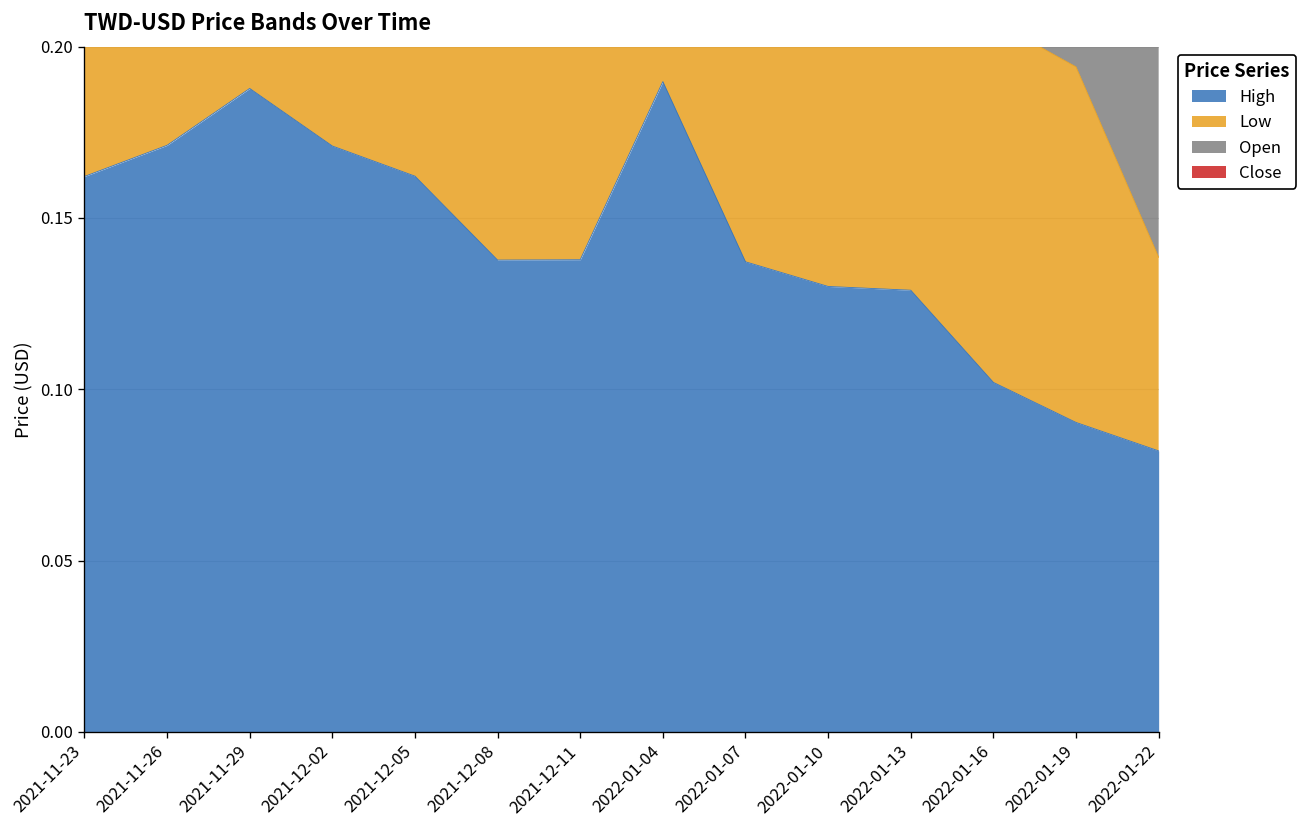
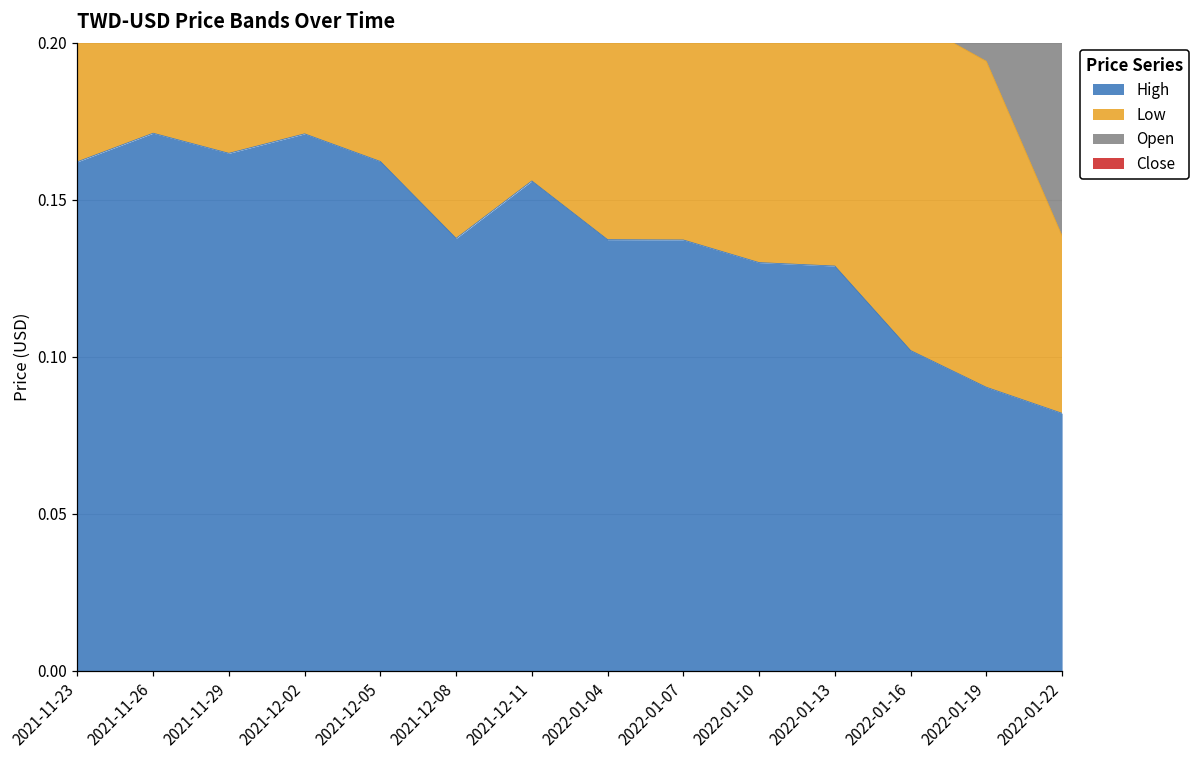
  {
    "High": {
      "2021-11-23": 0.162,
      "2021-11-26": 0.171,
-     "2021-11-29": 0.188,
+     "2021-11-29": 0.165,
      "2021-12-02": 0.171,
      "2021-12-05": 0.162,
      "2021-12-08": 0.138,
-     "2021-12-11": 0.138,
-     "2022-01-04": 0.190,
+     "2021-12-11": 0.156,
+     "2022-01-04": 0.137,
      "2022-01-07": 0.137,
      "2022-01-10": 0.130,
      "2022-01-13": 0.129,
      "2022-01-16": 0.102,
      "2022-01-19": 0.090,
      "2022-01-22": 0.082
    },
    "Low": {
      "2022-01-19": 0.104,
      "2022-01-22": 0.057
    }
  }
